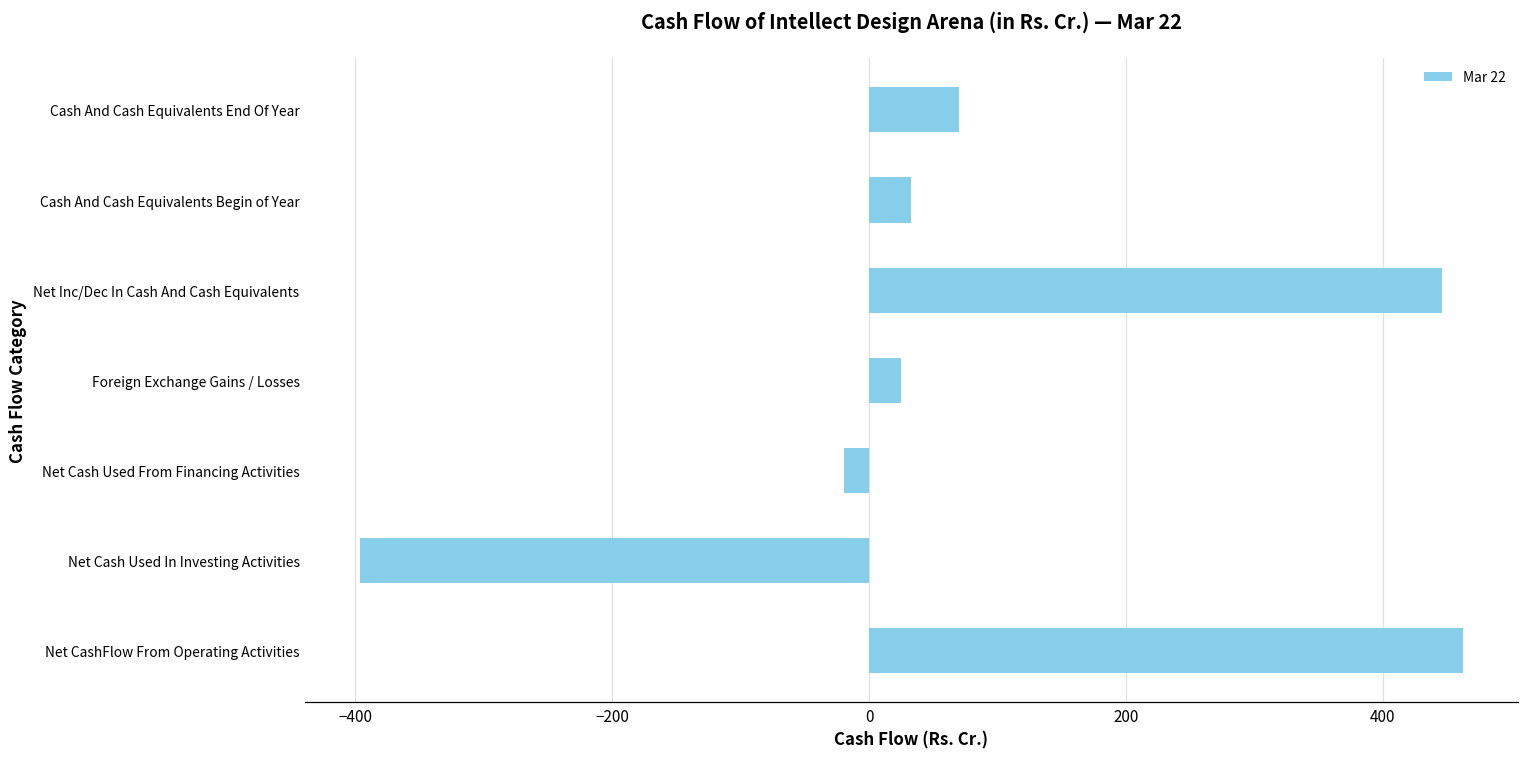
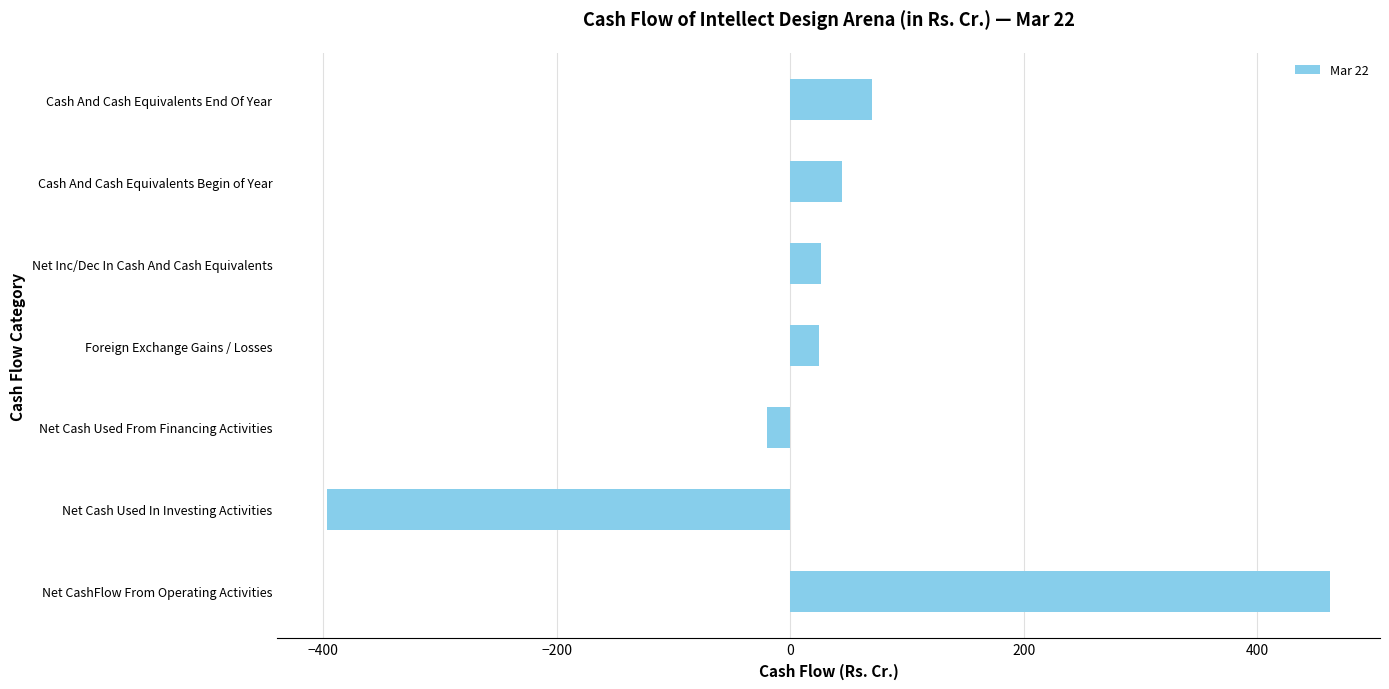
  {
    "Cash And Cash Equivalents End Of Year": 70,
-   "Cash And Cash Equivalents Begin of Year": 33,
-   "Net Inc/Dec In Cash And Cash Equivalents": 446,
+   "Cash And Cash Equivalents Begin of Year": 44,
+   "Net Inc/Dec In Cash And Cash Equivalents": 26,
    "Foreign Exchange Gains / Losses": 25,
    "Net Cash Used From Financing Activities": -20,
    "Net Cash Used In Investing Activities": -396,
    "Net CashFlow From Operating Activities": 462
  }
